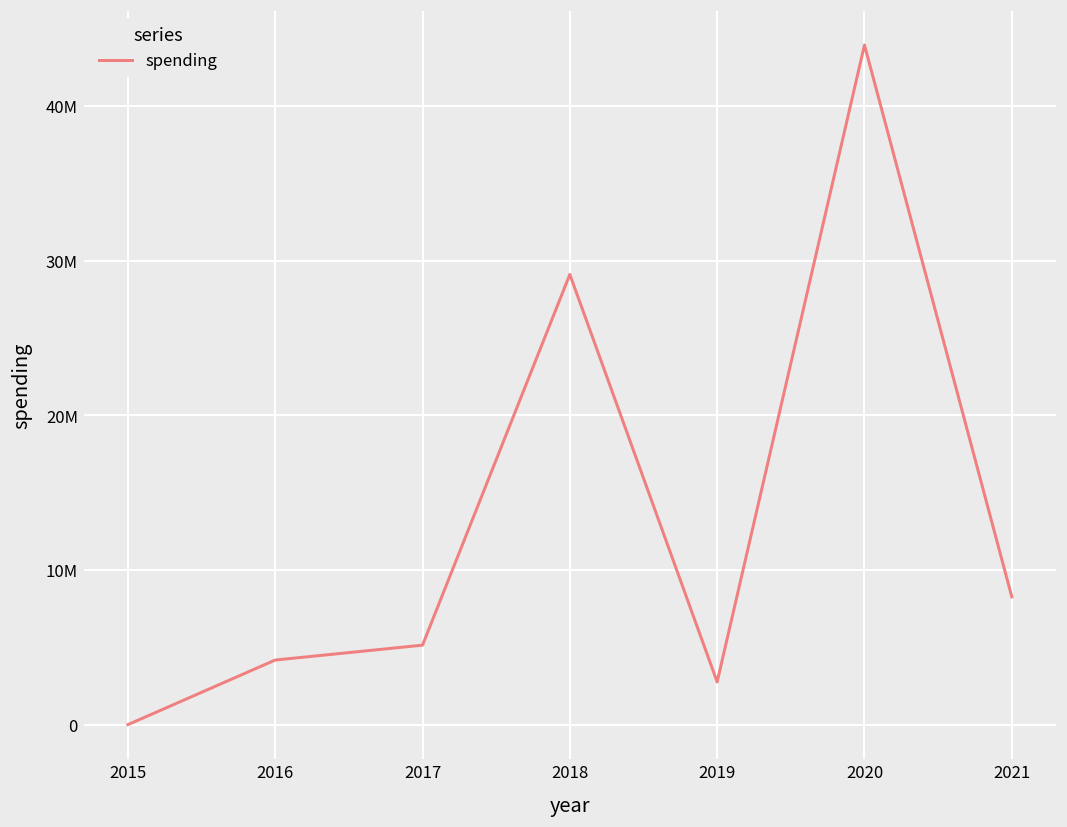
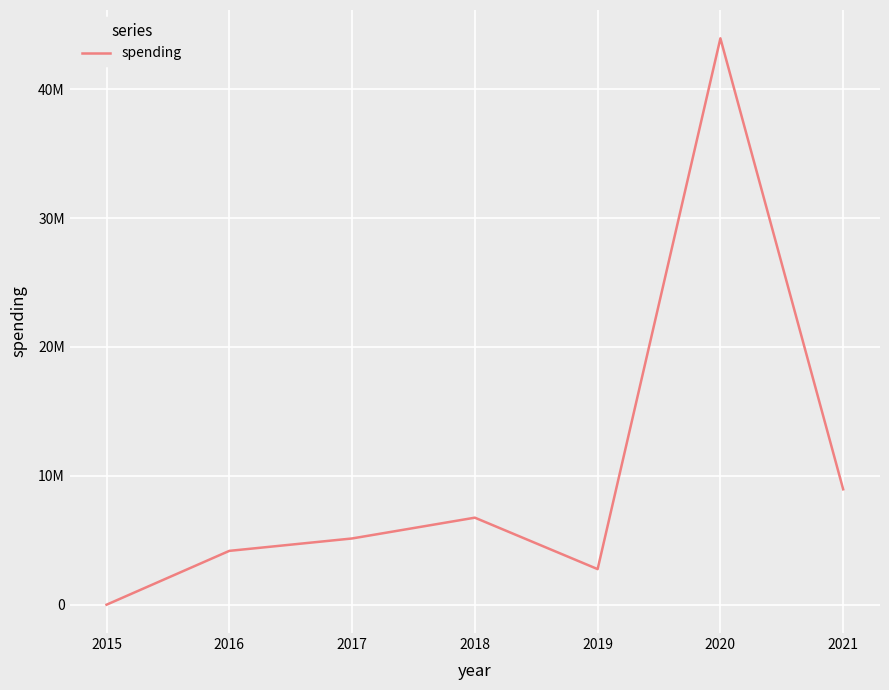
  {
    "2015": 0,
    "2016": 4200000,
    "2017": 5100000,
-   "2018": 29100000,
+   "2018": 6800000,
    "2019": 2800000,
    "2020": 43900000,
-   "2021": 8300000
+   "2021": 9000000
  }
